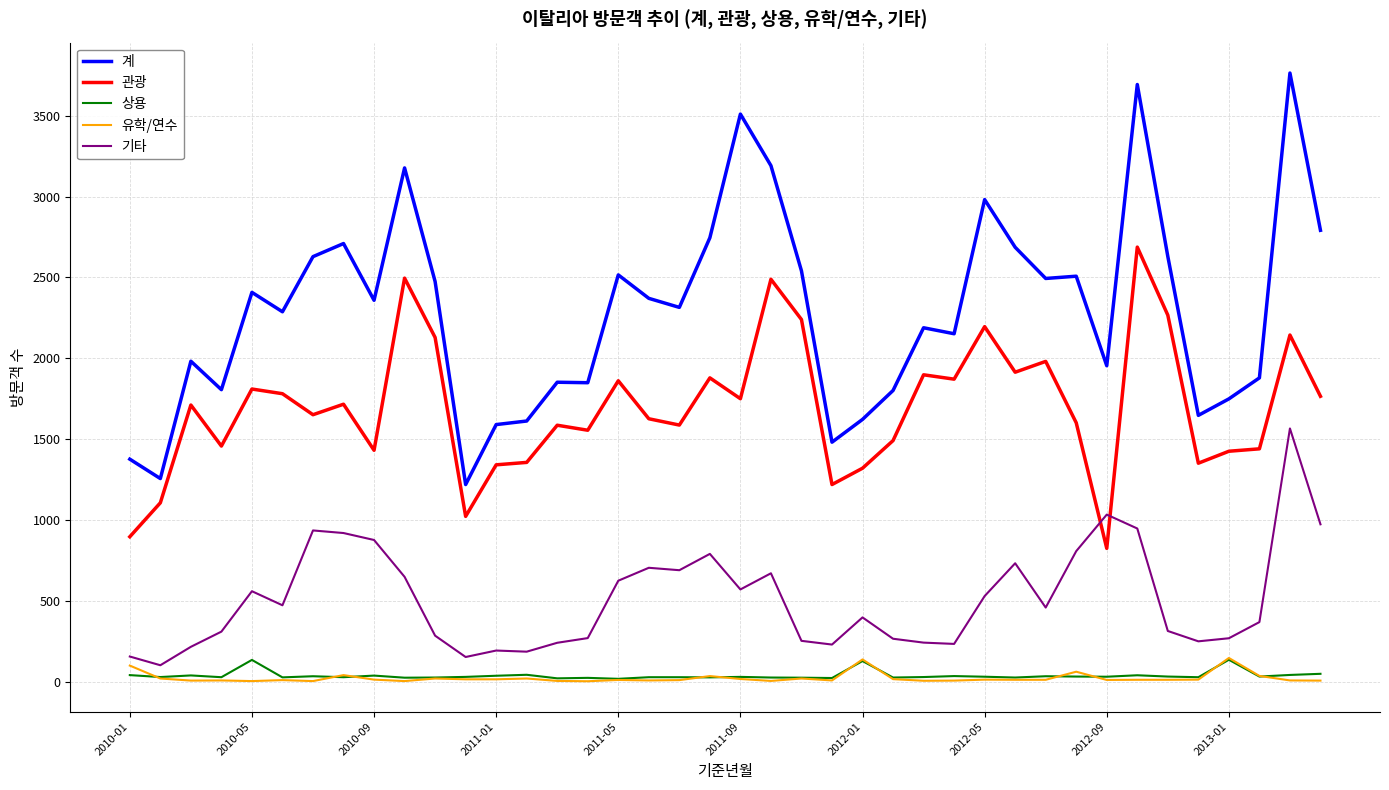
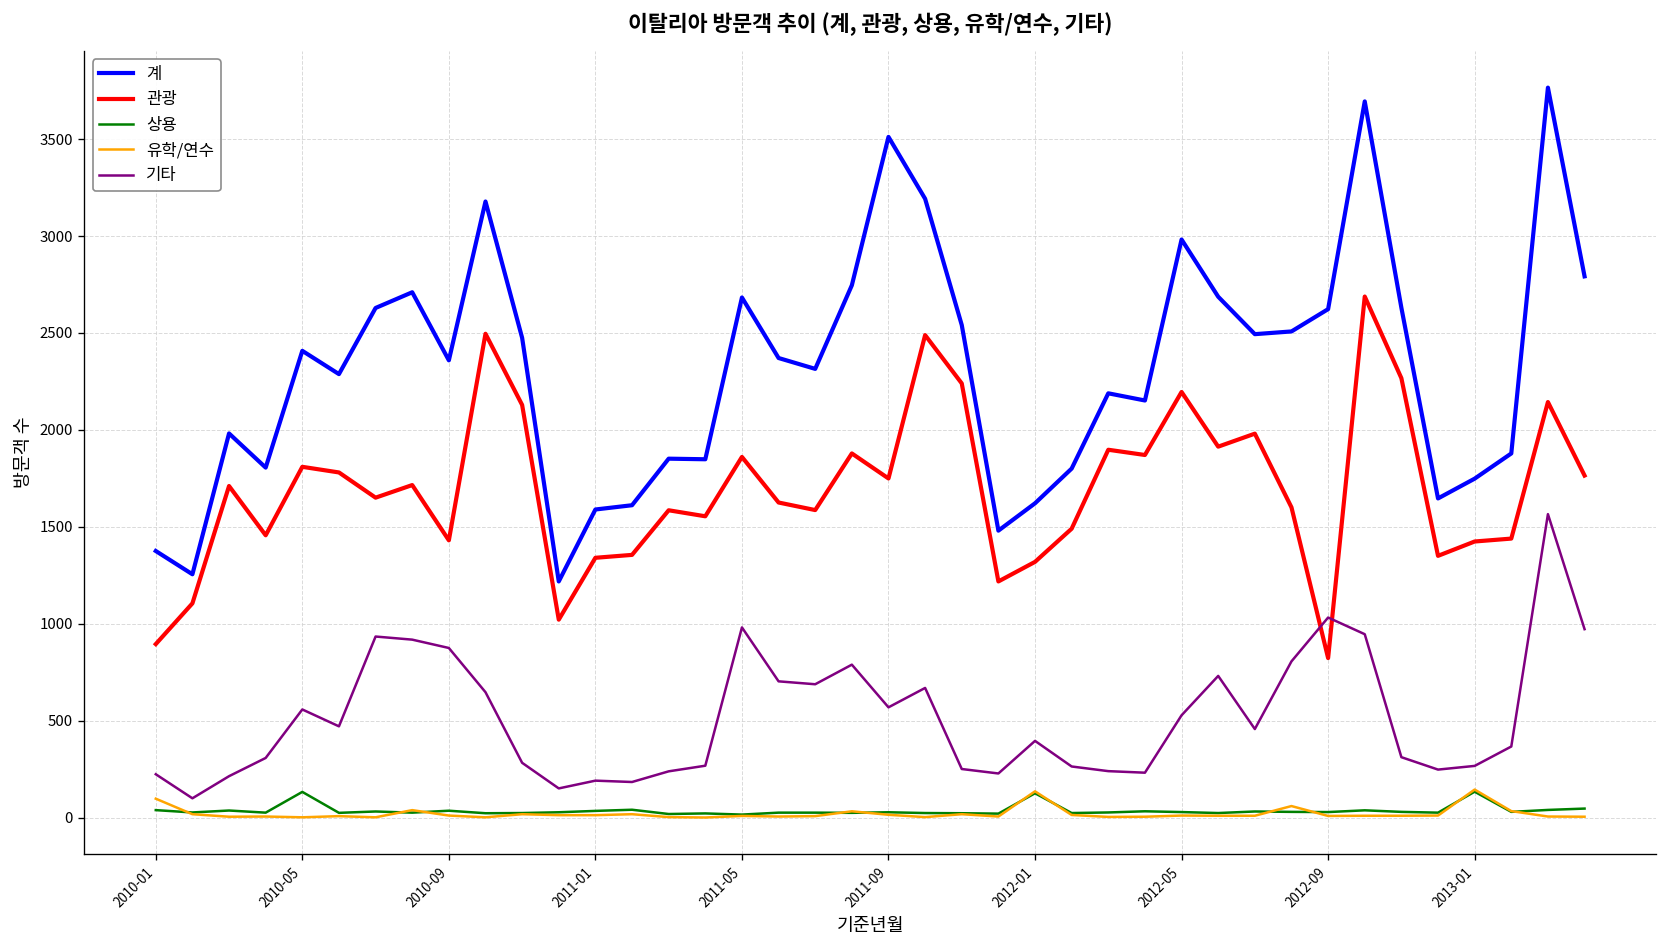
  {
    "계": {
      "2010-01": 1380,
      "2010-05": 2410,
      "2010-09": 2360,
      "2011-01": 1590,
-     "2011-05": 2520,
+     "2011-05": 2680,
      "2011-09": 3510,
      "2012-01": 1620,
      "2012-05": 2980,
-     "2012-09": 1950,
+     "2012-09": 2620,
      "2013-01": 1750
    },
    "관광": {
      "2010-01": 900,
      "2010-05": 1810,
      "2010-09": 1430,
      "2011-01": 1340,
      "2011-05": 1860,
      "2011-09": 1750,
      "2012-01": 1320,
      "2012-05": 2200,
      "2012-09": 820,
      "2013-01": 1430
    },
    "상용": {
      "2010-01": 40,
      "2010-05": 130,
      "2010-09": 40,
      "2011-01": 40,
      "2012-05": 30,
      "2012-09": 30
    },
    "유학/연수": {
      "2010-01": 100,
      "2010-05": 0,
      "2010-09": 10,
      "2011-01": 10,
      "2012-05": 10,
      "2012-09": 10
    },
    "기타": {
-     "2010-01": 160,
+     "2010-01": 230,
      "2010-05": 560,
      "2010-09": 880,
      "2011-01": 190,
-     "2011-05": 620,
+     "2011-05": 980,
      "2011-09": 570,
      "2012-01": 400,
      "2012-05": 530,
      "2012-09": 1030,
      "2013-01": 270
    }
  }
